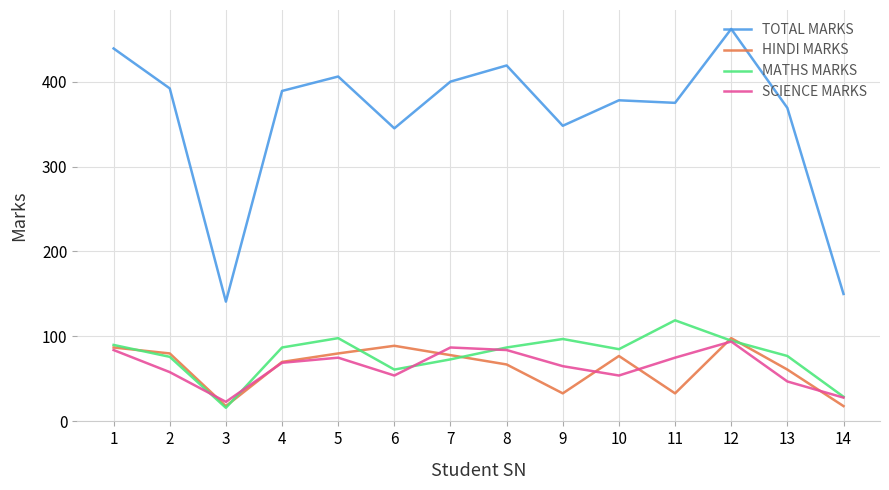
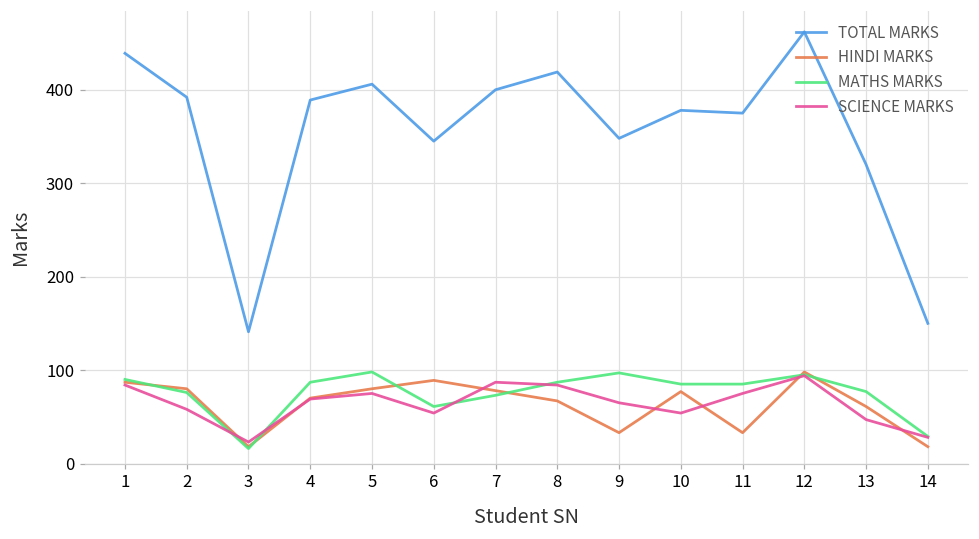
  {
    "TOTAL MARKS": {
      "1": 440,
      "2": 390,
      "3": 140,
      "4": 390,
      "5": 410,
      "6": 350,
      "7": 400,
      "8": 420,
      "9": 350,
      "10": 380,
      "11": 380,
      "12": 460,
-     "13": 370,
+     "13": 320,
      "14": 150
    },
    "HINDI MARKS": {
      "2": 80,
      "5": 80,
      "6": 90,
      "7": 80,
      "8": 70,
      "9": 30,
      "10": 80,
      "11": 30,
      "12": 100,
      "13": 60,
      "14": 20
    },
    "MATHS MARKS": {
      "1": 90,
      "2": 80,
      "4": 90,
      "5": 100,
      "6": 60,
      "7": 70,
      "9": 100,
      "10": 90,
-     "11": 120,
+     "11": 90,
      "13": 80
    },
    "SCIENCE MARKS": {
      "2": 60,
      "3": 20,
      "5": 80,
      "6": 50,
      "7": 90,
      "9": 70,
      "10": 50,
      "11": 80,
      "13": 50
    }
  }
